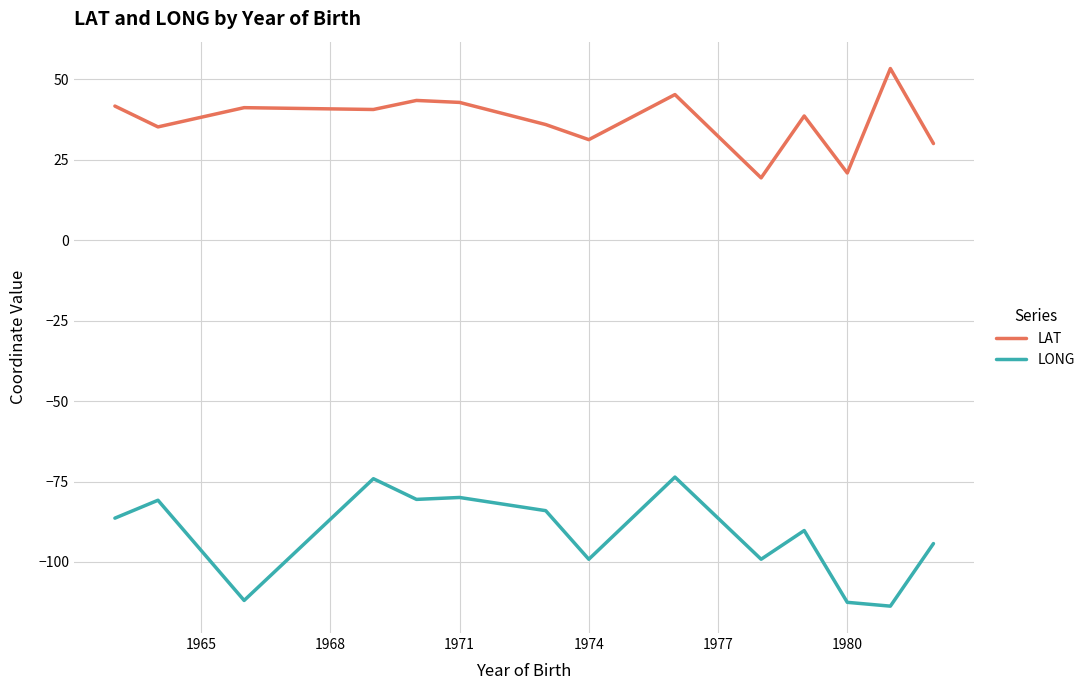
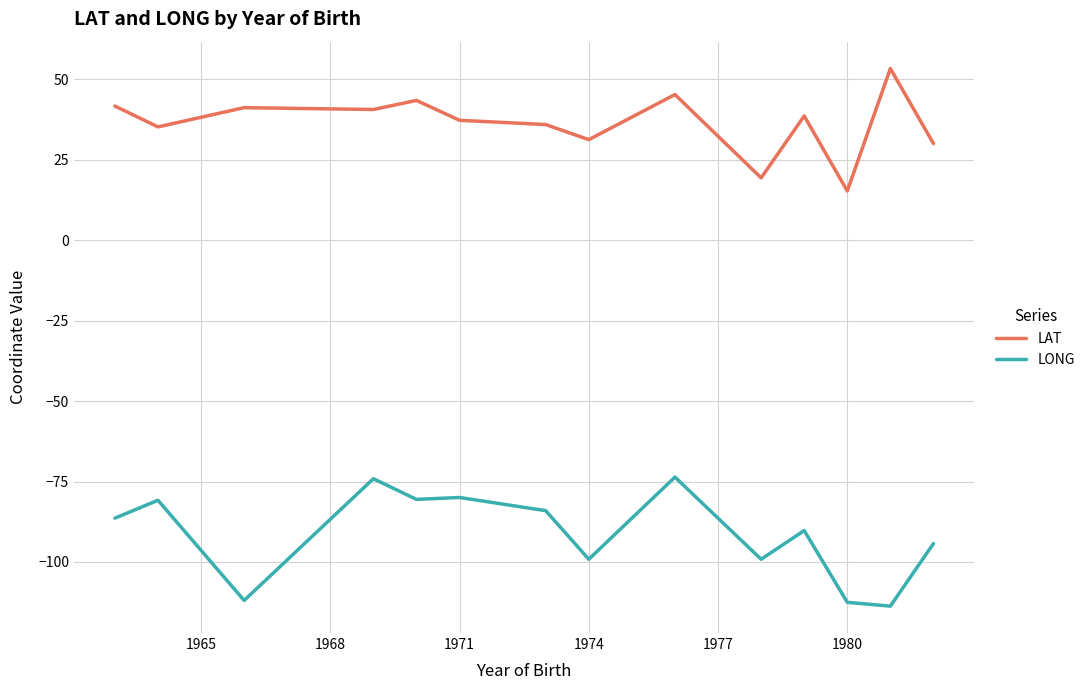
  {
    "LAT": {
-     "1971": 43,
+     "1971": 37,
      "1974": 31,
-     "1980": 21
+     "1980": 15
    },
    "LONG": {
      "1971": -80,
      "1974": -99,
      "1980": -113
    }
  }
